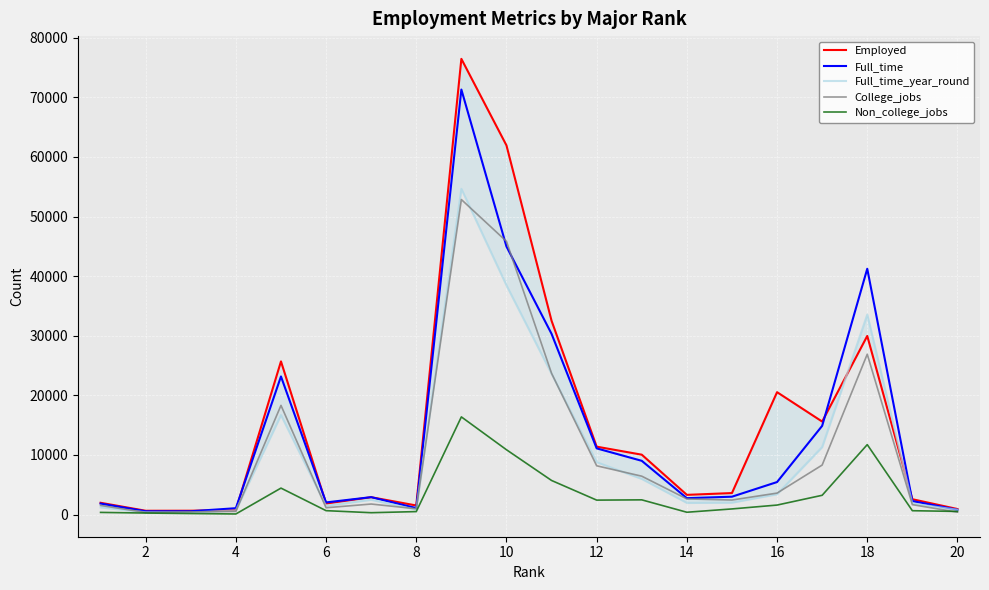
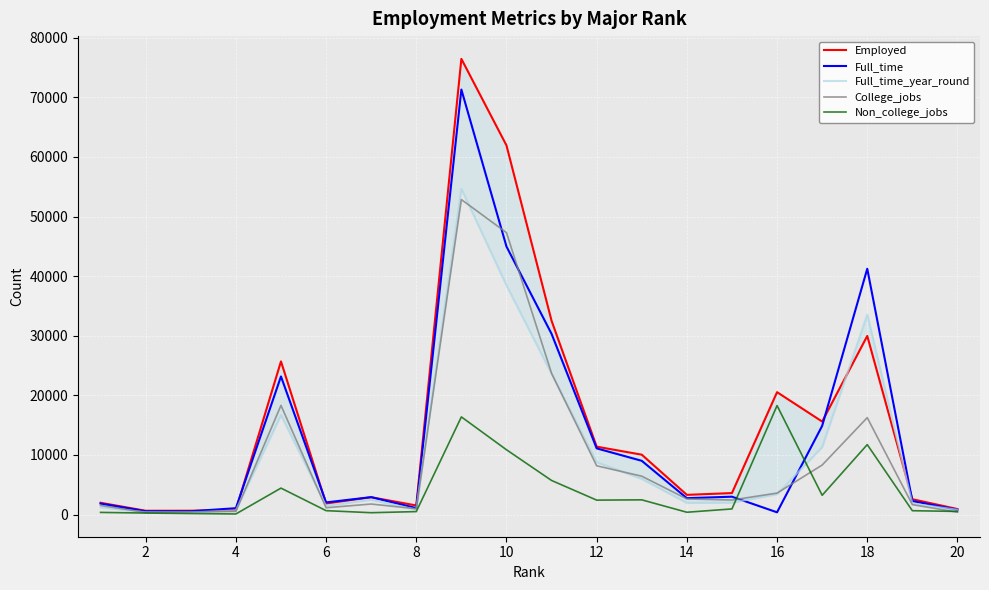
  {
    "Employed": {
      "18": 30000
    },
    "Full_time": {
      "10": 45000,
-     "16": 5000,
+     "16": 0,
      "18": 41000
    },
    "College_jobs": {
-     "10": 46000,
+     "10": 47000,
      "12": 8000,
-     "18": 27000
+     "18": 16000
    },
    "Non_college_jobs": {
      "4": 0,
      "6": 1000,
      "10": 11000,
      "12": 2000,
      "14": 0,
-     "16": 2000,
+     "16": 18000,
      "18": 12000
    }
  }
